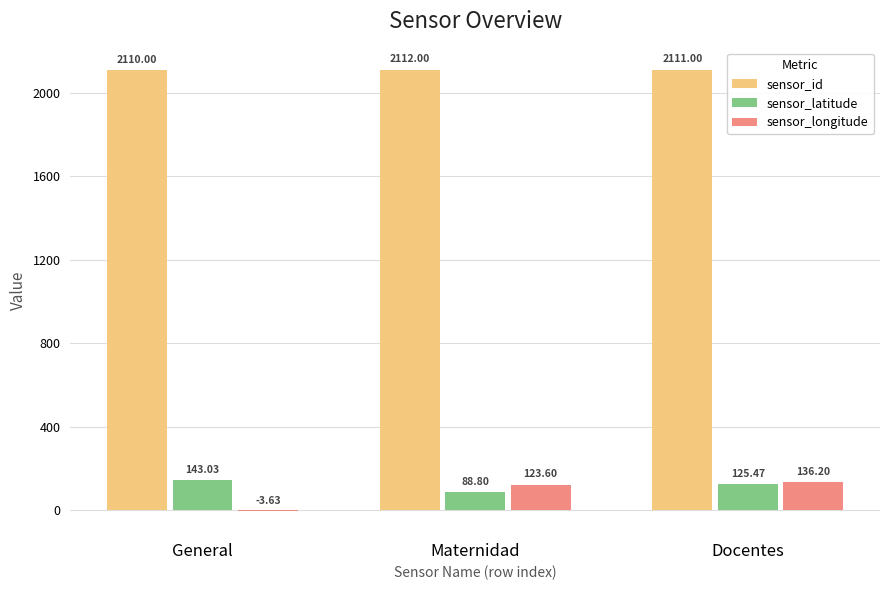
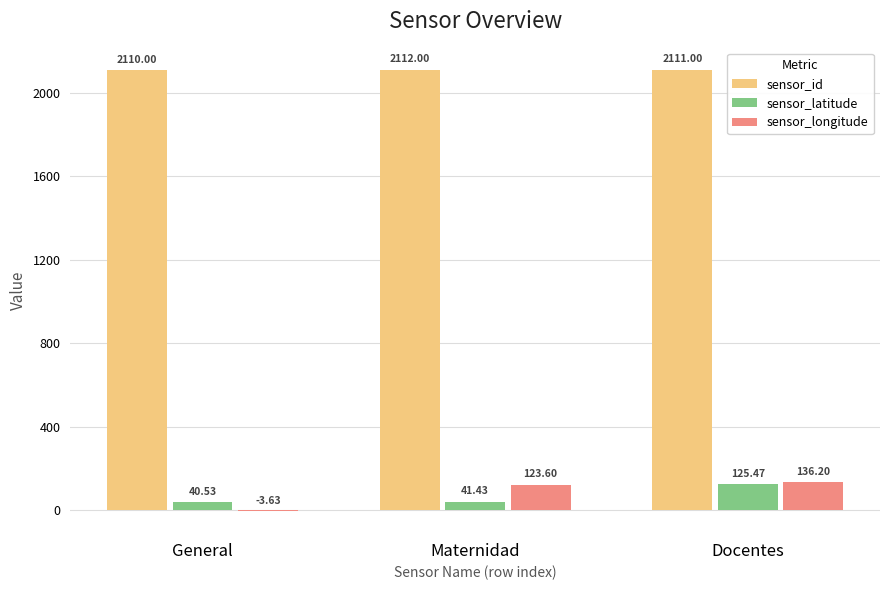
  {
    "sensor_id": {
      "General": 2110.00,
      "Maternidad": 2112.00,
      "Docentes": 2111.00
    },
    "sensor_latitude": {
-     "General": 143.03,
-     "Maternidad": 88.80,
+     "General": 40.53,
+     "Maternidad": 41.43,
      "Docentes": 125.47
    },
    "sensor_longitude": {
      "General": -3.63,
      "Maternidad": 123.60,
      "Docentes": 136.20
    }
  }
